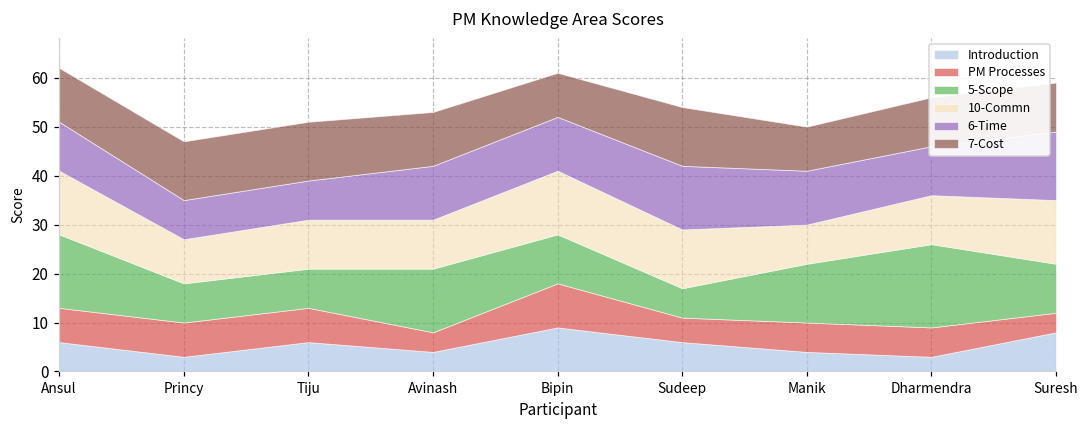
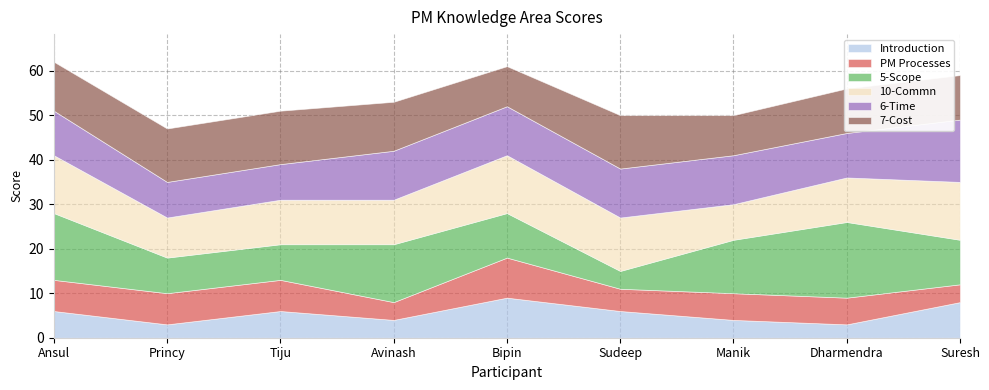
  {
    "Introduction": {
      "Ansul": 6,
      "Princy": 3,
      "Tiju": 6,
      "Avinash": 4,
      "Bipin": 9,
      "Sudeep": 6,
      "Manik": 4,
      "Dharmendra": 3,
      "Suresh": 8
    },
    "PM Processes": {
      "Ansul": 7,
      "Princy": 7,
      "Tiju": 7,
      "Avinash": 4,
      "Bipin": 9,
      "Sudeep": 5,
      "Manik": 6,
      "Dharmendra": 6,
      "Suresh": 4
    },
    "5-Scope": {
      "Ansul": 15,
      "Princy": 8,
      "Tiju": 8,
      "Avinash": 13,
      "Bipin": 10,
-     "Sudeep": 6,
+     "Sudeep": 4,
      "Manik": 12,
      "Dharmendra": 17,
      "Suresh": 10
    },
    "10-Commn": {
      "Ansul": 13,
      "Princy": 9,
      "Tiju": 10,
      "Avinash": 10,
      "Bipin": 13,
      "Sudeep": 12,
      "Manik": 8,
      "Dharmendra": 10,
      "Suresh": 13
    },
    "6-Time": {
      "Ansul": 10,
      "Princy": 8,
      "Tiju": 8,
      "Avinash": 11,
      "Bipin": 11,
-     "Sudeep": 13,
+     "Sudeep": 11,
      "Manik": 11,
      "Dharmendra": 10,
      "Suresh": 14
    },
    "7-Cost": {
      "Ansul": 11,
      "Princy": 12,
      "Tiju": 12,
      "Avinash": 11,
      "Bipin": 9,
      "Sudeep": 12,
      "Manik": 9,
      "Suresh": 10
    }
  }
